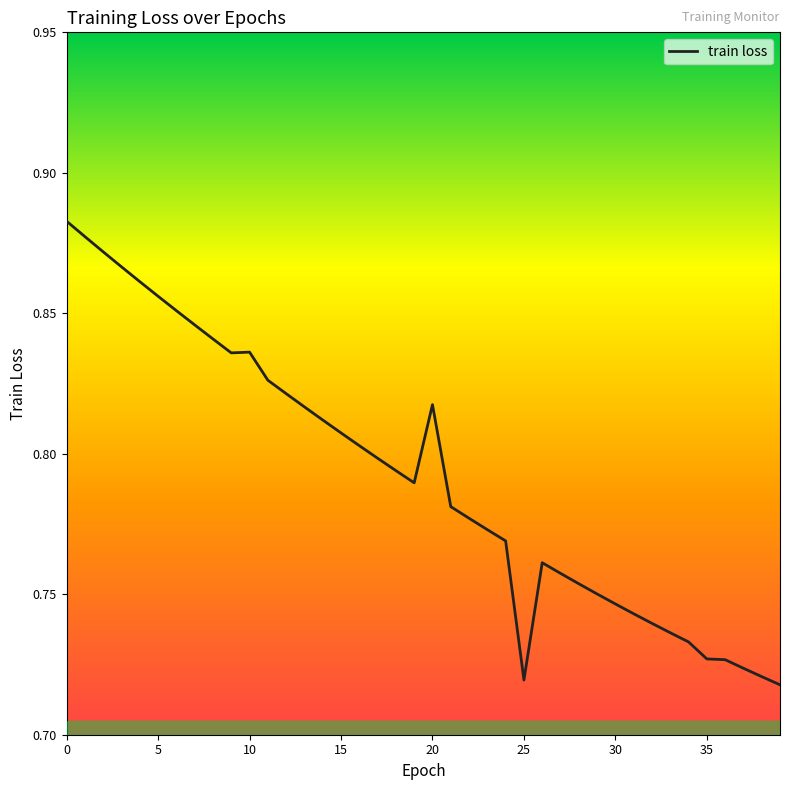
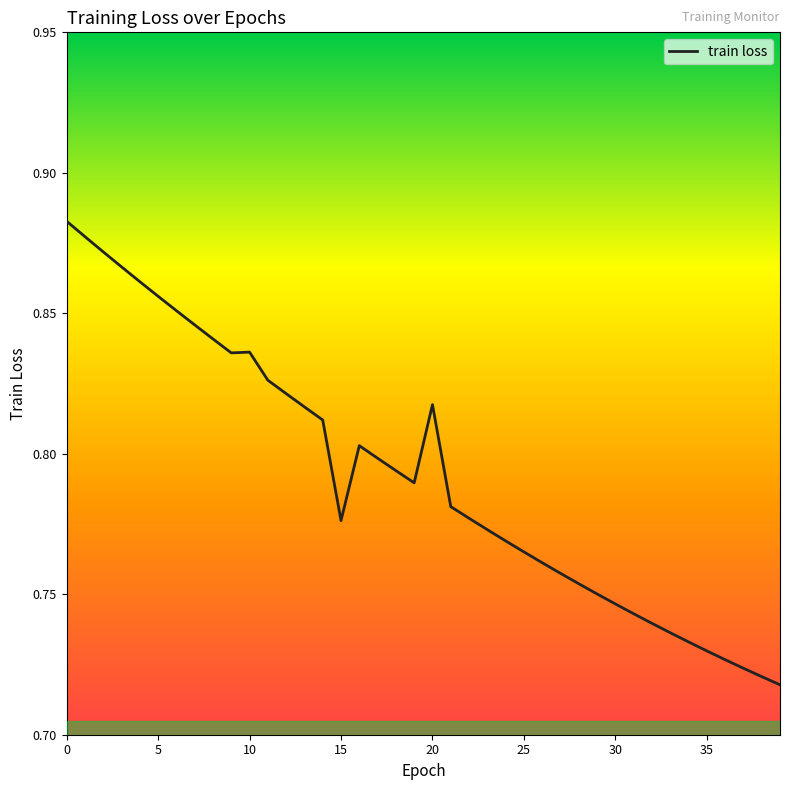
  {
    "0": 0.883,
    "5": 0.856,
    "10": 0.836,
-   "15": 0.807,
+   "15": 0.776,
    "20": 0.817,
-   "25": 0.719,
+   "25": 0.765,
    "30": 0.747,
-   "35": 0.727
+   "35": 0.730
  }
